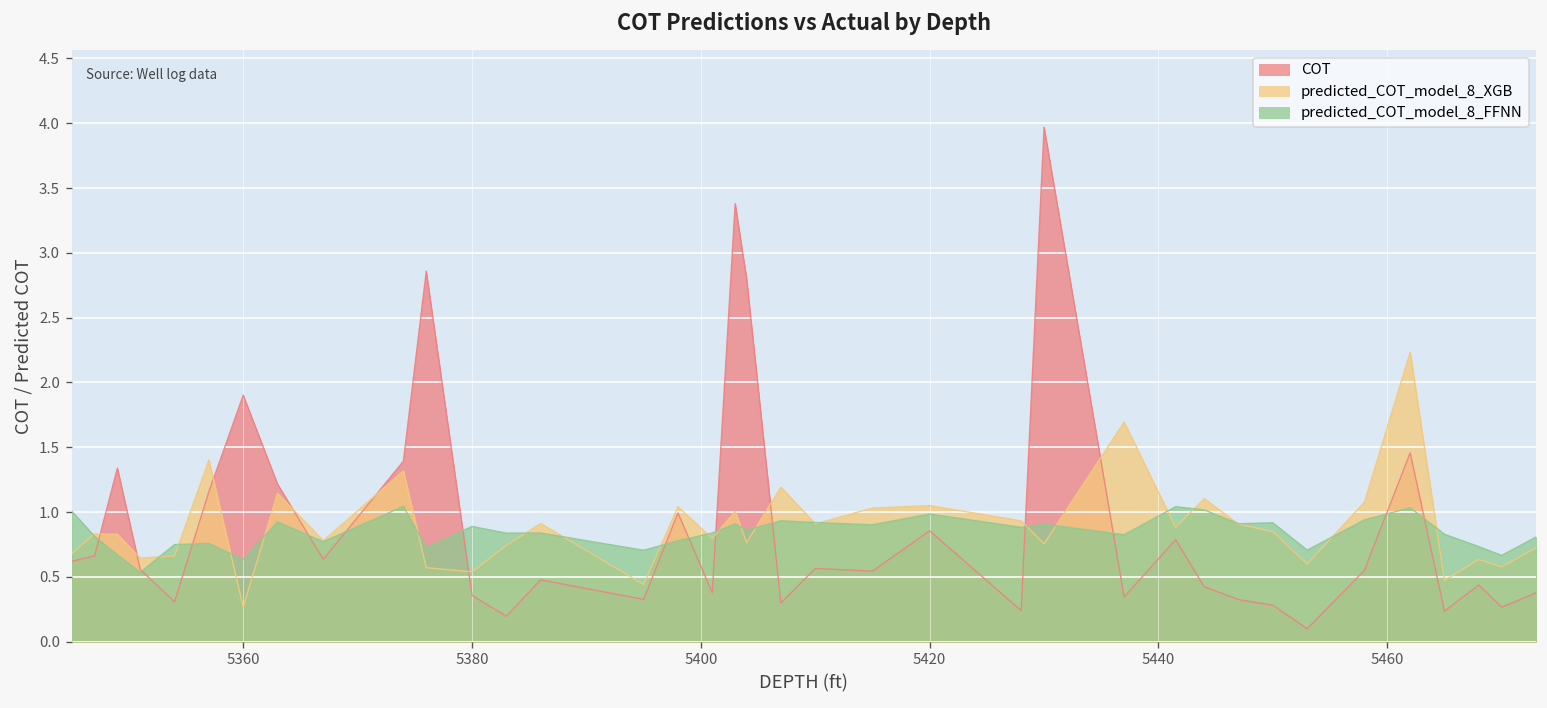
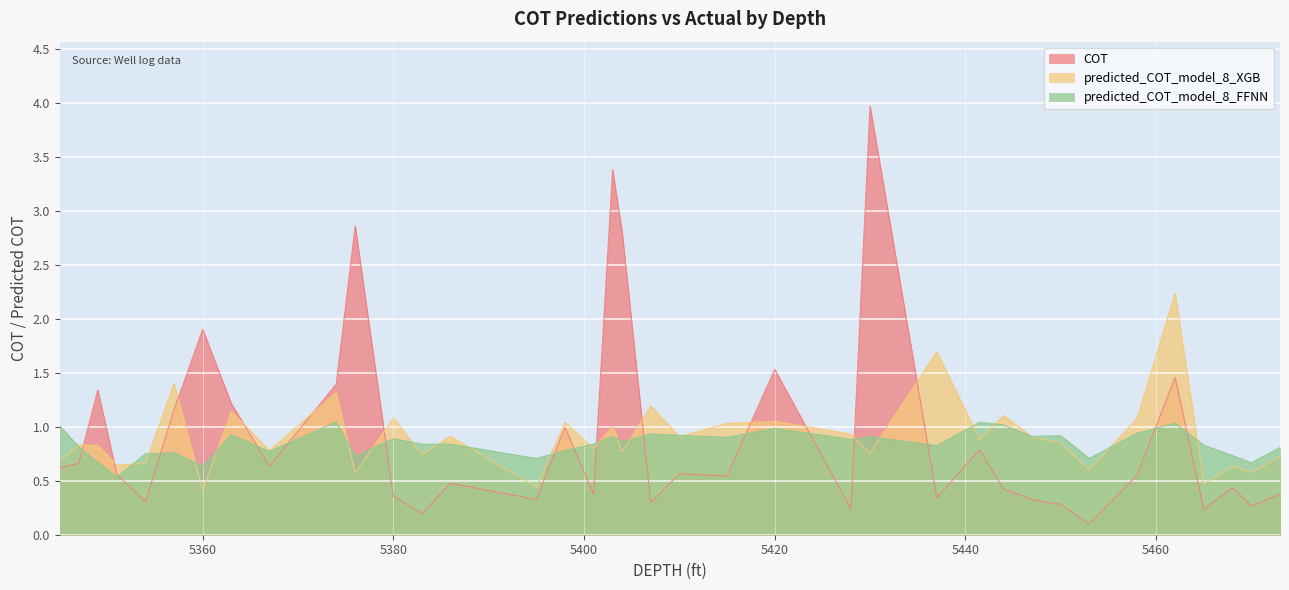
  {
    "COT": {
      "5360": 1.90,
      "5380": 0.36,
-     "5420": 0.86
+     "5420": 1.53
    },
    "predicted_COT_model_8_XGB": {
-     "5360": 0.27,
-     "5380": 0.54,
+     "5360": 0.41,
+     "5380": 1.08,
      "5420": 1.05
    },
    "predicted_COT_model_8_FFNN": {
      "5360": 0.63,
      "5380": 0.89,
      "5420": 0.99
    }
  }
